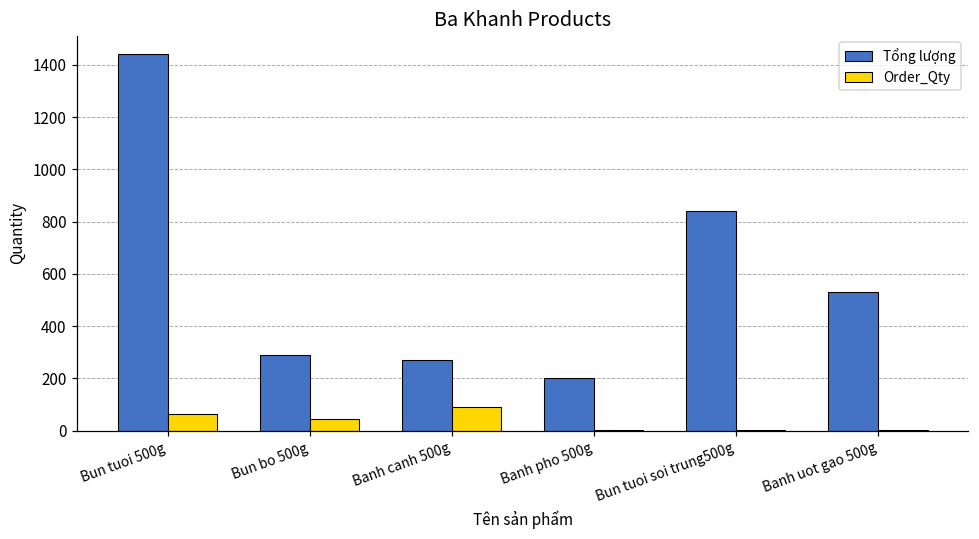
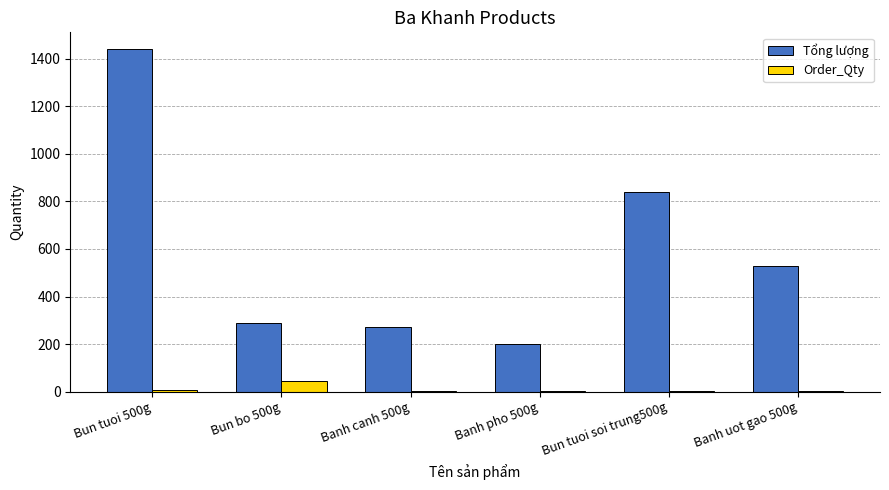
  {
    "Tổng lượng": {
      "Bun tuoi 500g": 1440,
      "Bun bo 500g": 290,
      "Banh canh 500g": 270,
      "Banh pho 500g": 200,
      "Bun tuoi soi trung500g": 840,
      "Banh uot gao 500g": 530
    },
    "Order_Qty": {
-     "Bun tuoi 500g": 60,
+     "Bun tuoi 500g": 10,
      "Bun bo 500g": 50,
-     "Banh canh 500g": 90
+     "Banh canh 500g": 0
    }
  }
